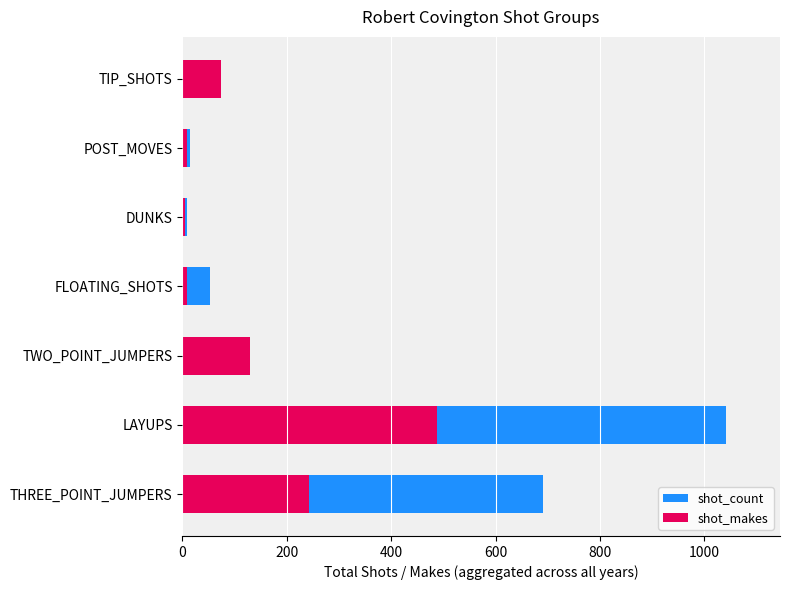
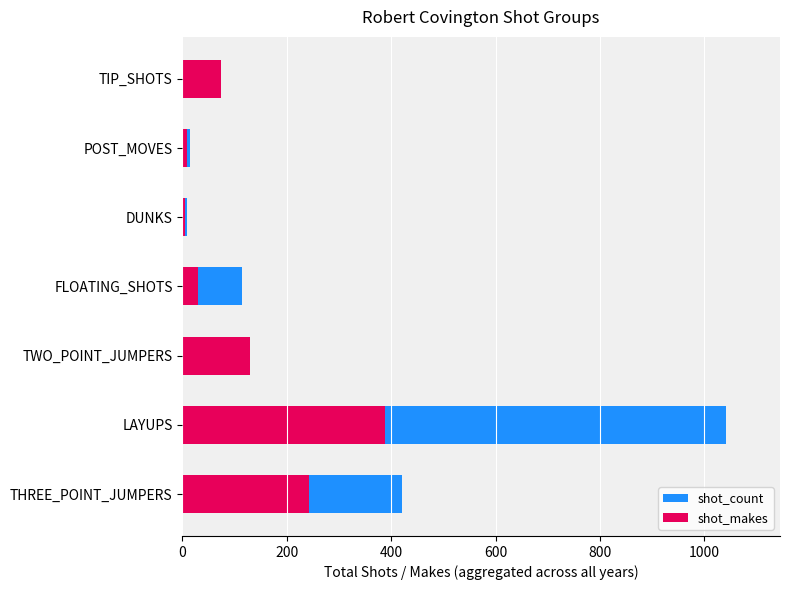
  {
    "shot_count": {
      "POST_MOVES": 10,
      "DUNKS": 10,
-     "FLOATING_SHOTS": 50,
+     "FLOATING_SHOTS": 110,
      "TWO_POINT_JUMPERS": 130,
      "LAYUPS": 1040,
-     "THREE_POINT_JUMPERS": 690
+     "THREE_POINT_JUMPERS": 420
    },
    "shot_makes": {
      "TIP_SHOTS": 70,
-     "FLOATING_SHOTS": 10,
+     "FLOATING_SHOTS": 30,
      "TWO_POINT_JUMPERS": 130,
-     "LAYUPS": 490
+     "LAYUPS": 390
    }
  }
